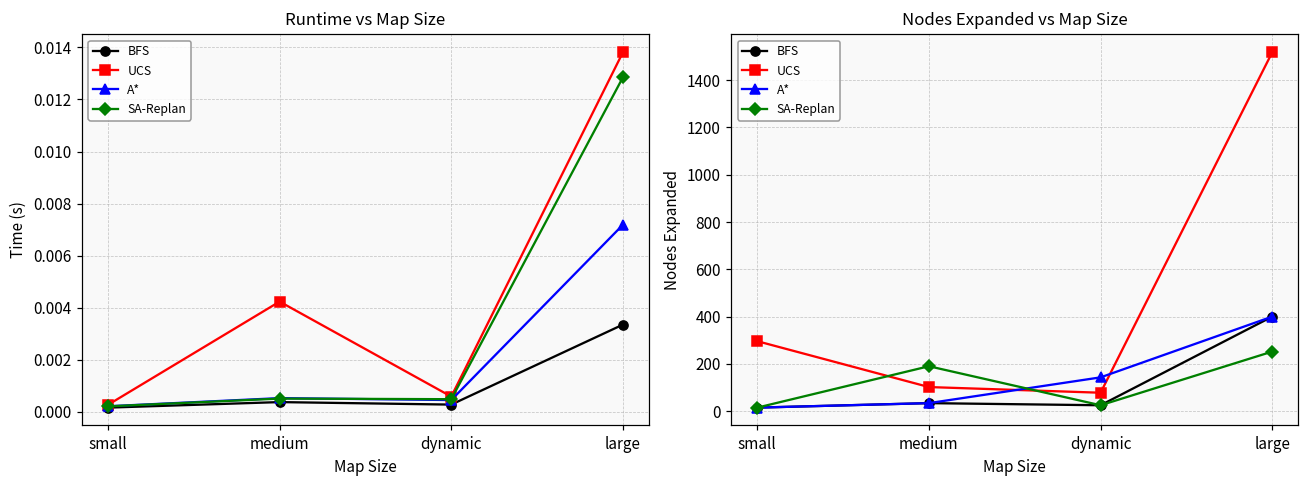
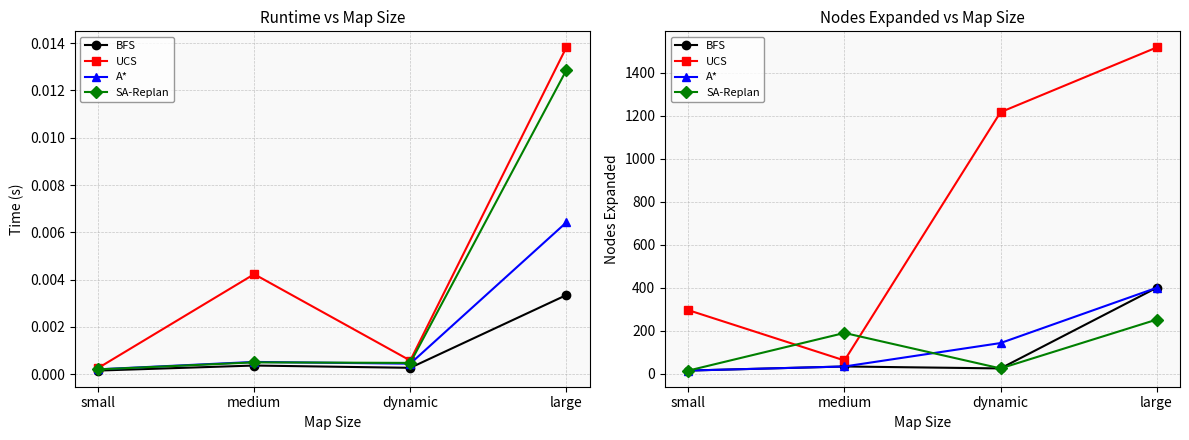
  {
    "Runtime vs Map Size": {
      "BFS": {
        "medium": 0.0004,
        "dynamic": 0.0003,
        "large": 0.0033
      },
      "UCS": {
        "medium": 0.0042,
        "large": 0.0138
      },
      "A*": {
-       "large": 0.0072
+       "large": 0.0064
      },
      "SA-Replan": {
        "large": 0.0129
      }
    },
    "Nodes Expanded vs Map Size": {
      "UCS": {
        "small": 300,
-       "medium": 100,
-       "dynamic": 80,
+       "medium": 60,
+       "dynamic": 1220,
        "large": 1520
      },
      "A*": {
        "dynamic": 140
      },
      "SA-Replan": {
        "medium": 190,
        "large": 250
      }
    }
  }
